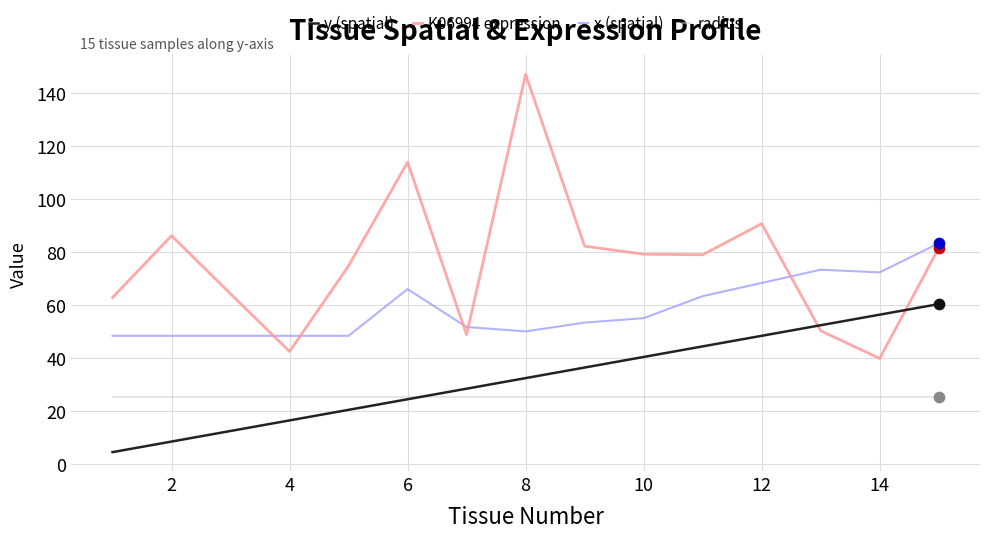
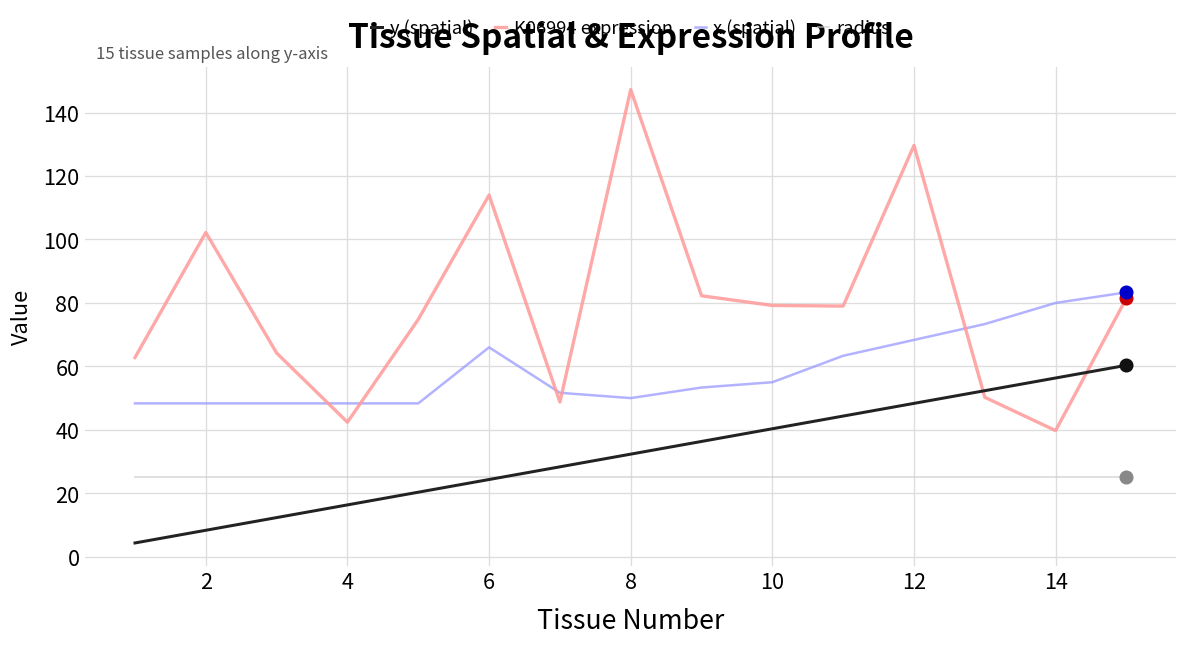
  {
    "K06994 expression": {
-     "2": 86,
+     "2": 102,
      "4": 42,
      "6": 114,
      "8": 147,
      "10": 79,
-     "12": 91,
+     "12": 130,
      "14": 40
    },
    "x (spatial)": {
      "2": 48,
      "4": 48,
      "6": 66,
      "8": 50,
      "10": 55,
      "12": 68,
-     "14": 72
+     "14": 80
    },
    "radius": {
      "2": 25,
      "4": 25,
      "8": 25,
      "10": 25,
      "12": 25,
      "14": 25
    }
  }
